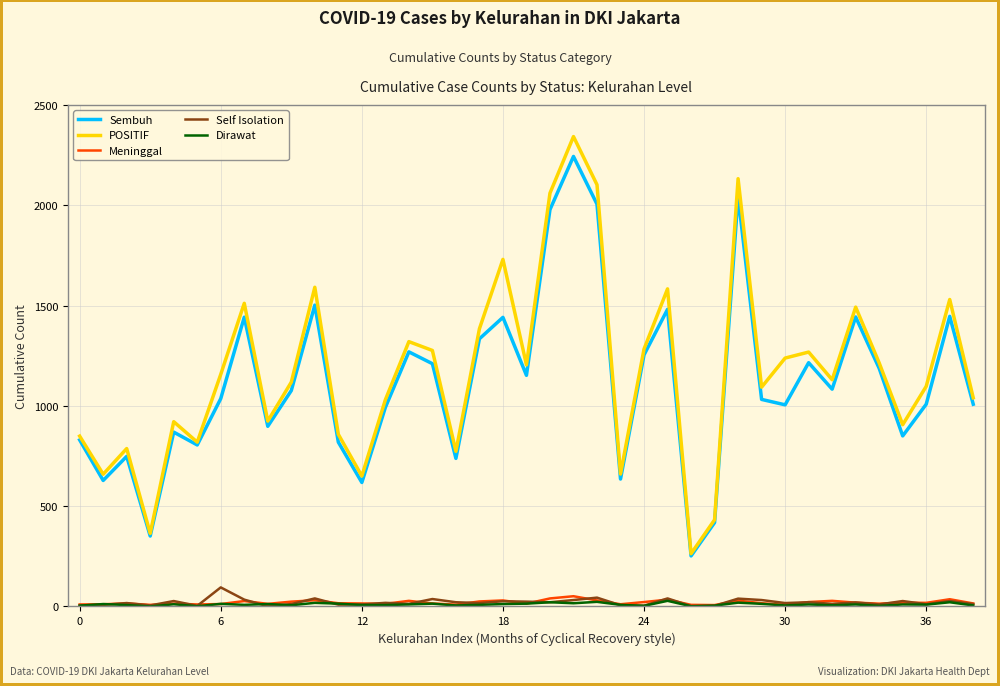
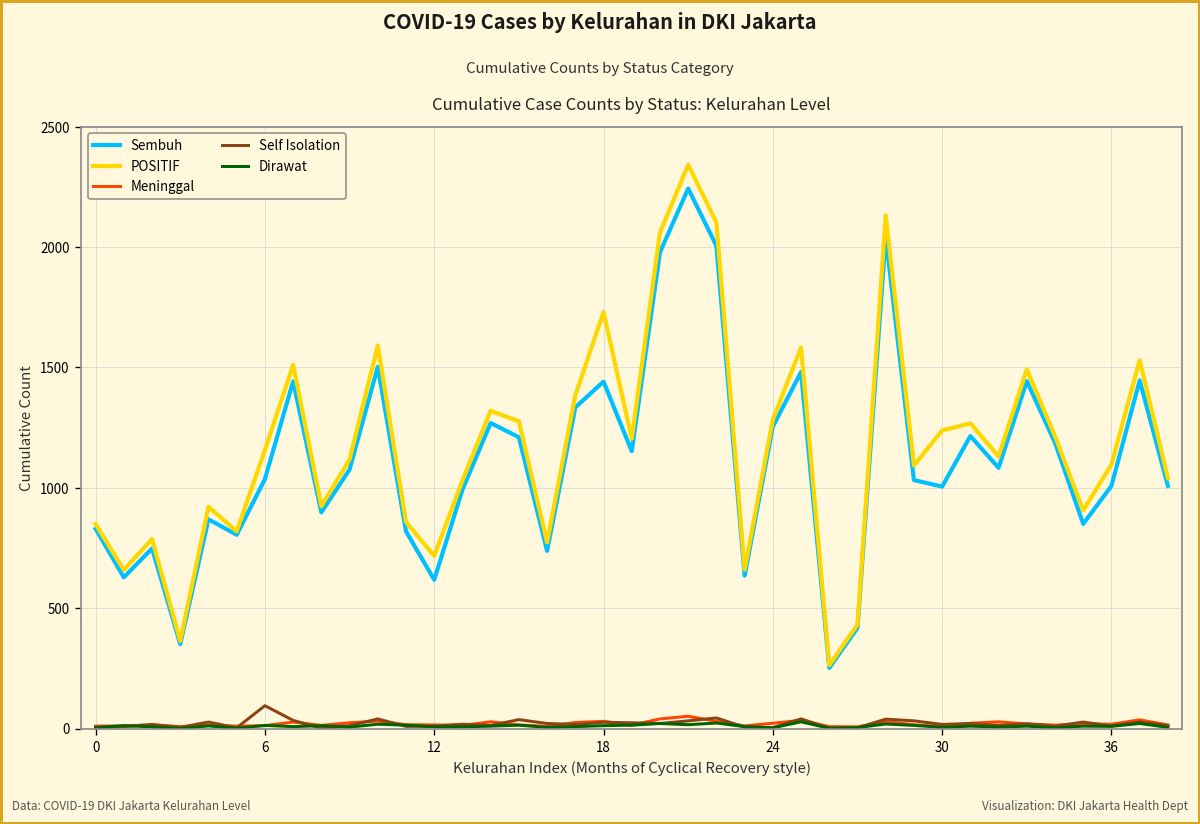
  {
    "Sembuh": {
      "0": 830,
      "6": 1040,
      "12": 620,
      "18": 1440,
      "24": 1250,
      "30": 1010,
      "36": 1010
    },
    "POSITIF": {
      "0": 850,
      "6": 1160,
-     "12": 650,
+     "12": 720,
      "18": 1730,
      "24": 1280,
      "30": 1240,
      "36": 1100
    },
    "Meninggal": {
      "24": 20
    },
    "Self Isolation": {
      "6": 100
    },
    "Dirawat": {
      "18": 10
    }
  }
